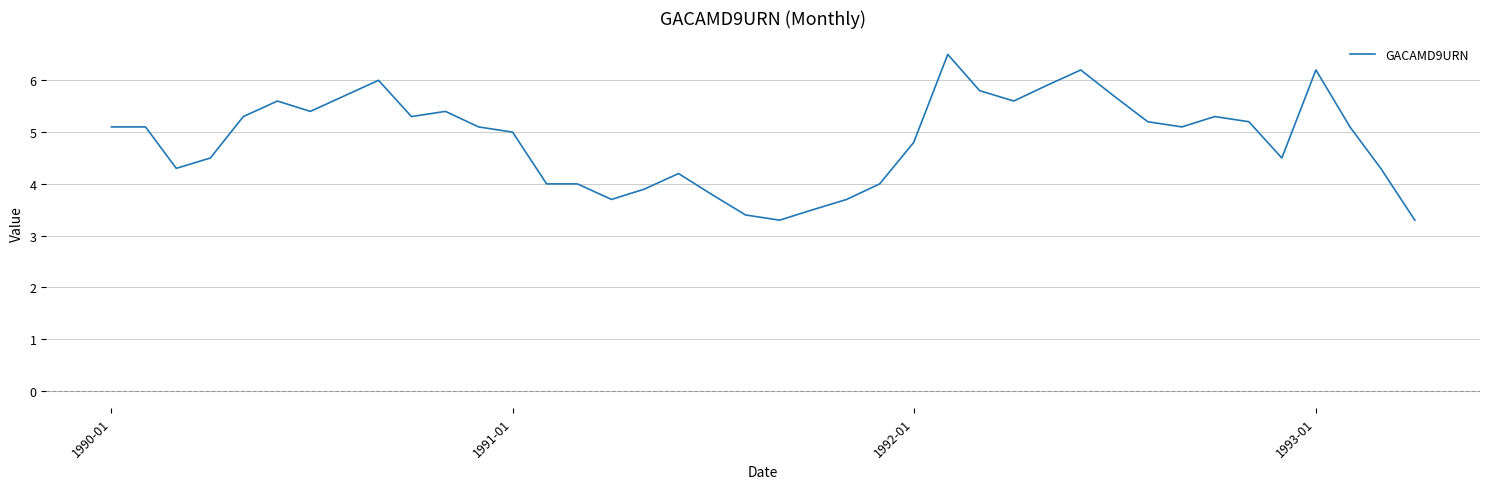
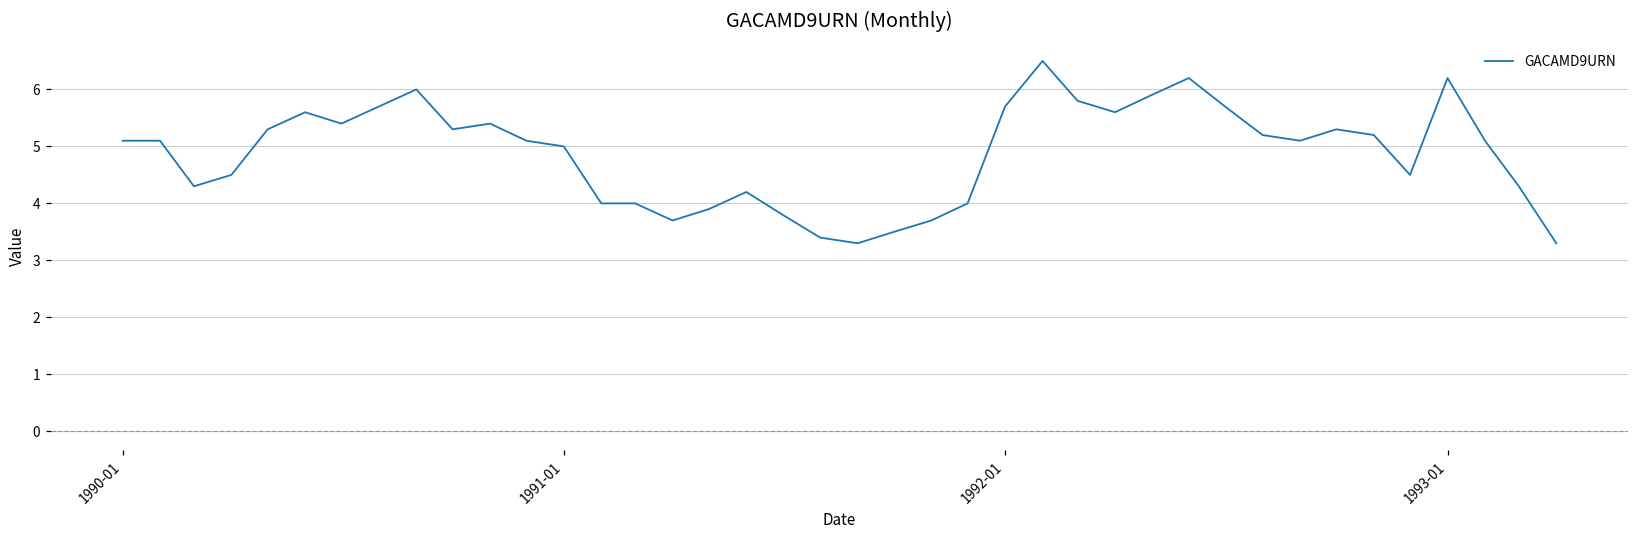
  {
    "1990-01": 5.1,
    "1991-01": 5.0,
-   "1992-01": 4.8,
+   "1992-01": 5.7,
    "1993-01": 6.2
  }
